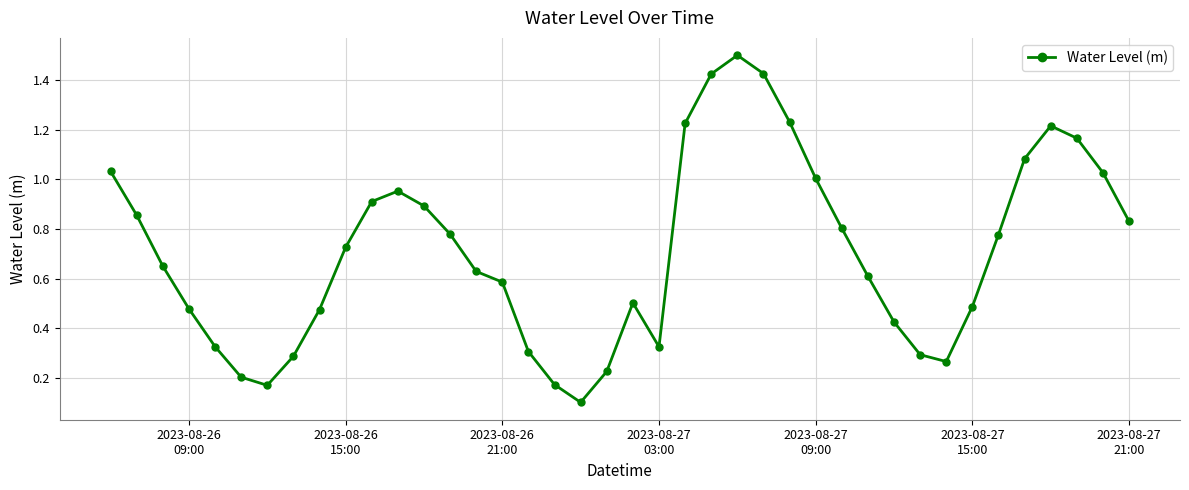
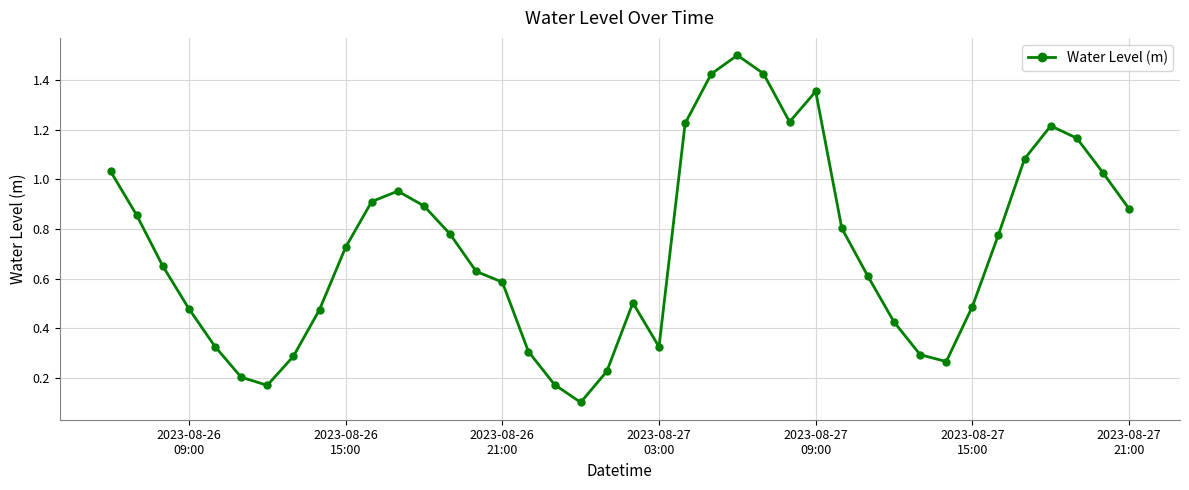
  {
    "2023-08-26 09:00": 0.48,
    "2023-08-26 15:00": 0.73,
    "2023-08-26 21:00": 0.59,
    "2023-08-27 03:00": 0.33,
-   "2023-08-27 09:00": 1.00,
+   "2023-08-27 09:00": 1.35,
    "2023-08-27 15:00": 0.49,
-   "2023-08-27 21:00": 0.83
+   "2023-08-27 21:00": 0.88
  }
